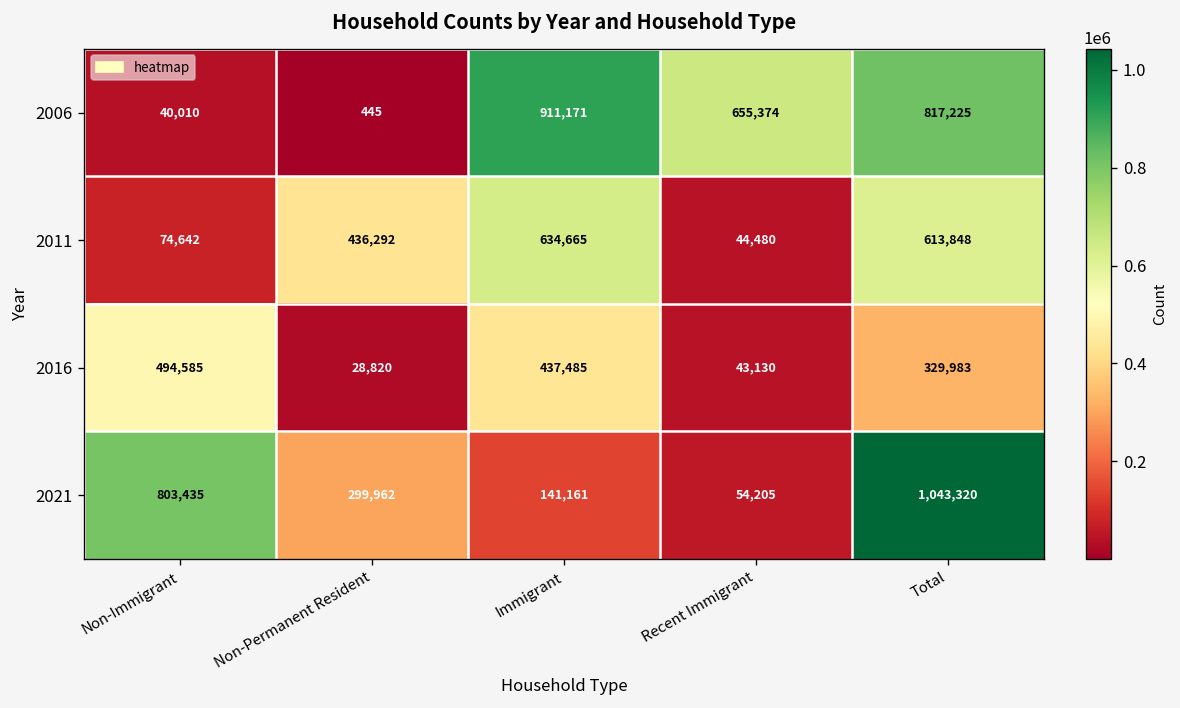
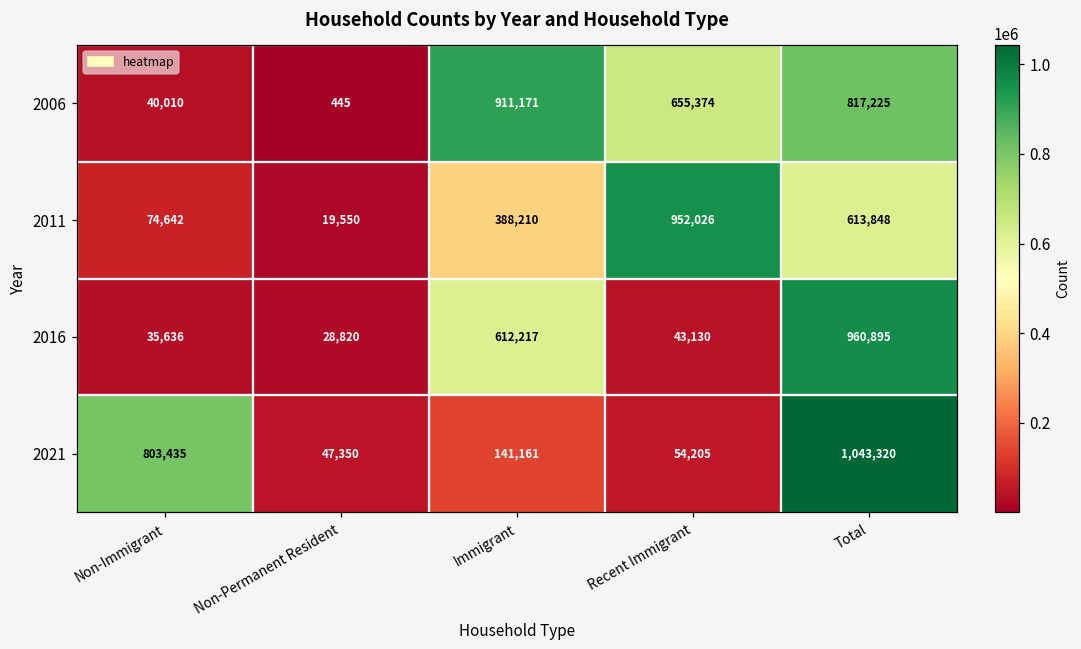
  {
    "2006": {
      "Non-Immigrant": "40,010",
      "Non-Permanent Resident": "445",
      "Immigrant": "911,171",
      "Recent Immigrant": "655,374",
      "Total": "817,225"
    },
    "2011": {
      "Non-Immigrant": "74,642",
-     "Non-Permanent Resident": "436,292",
-     "Immigrant": "634,665",
-     "Recent Immigrant": "44,480",
+     "Non-Permanent Resident": "19,550",
+     "Immigrant": "388,210",
+     "Recent Immigrant": "952,026",
      "Total": "613,848"
    },
    "2016": {
-     "Non-Immigrant": "494,585",
+     "Non-Immigrant": "35,636",
      "Non-Permanent Resident": "28,820",
-     "Immigrant": "437,485",
+     "Immigrant": "612,217",
      "Recent Immigrant": "43,130",
-     "Total": "329,983"
+     "Total": "960,895"
    },
    "2021": {
      "Non-Immigrant": "803,435",
-     "Non-Permanent Resident": "299,962",
+     "Non-Permanent Resident": "47,350",
      "Immigrant": "141,161",
      "Recent Immigrant": "54,205",
      "Total": "1,043,320"
    }
  }
